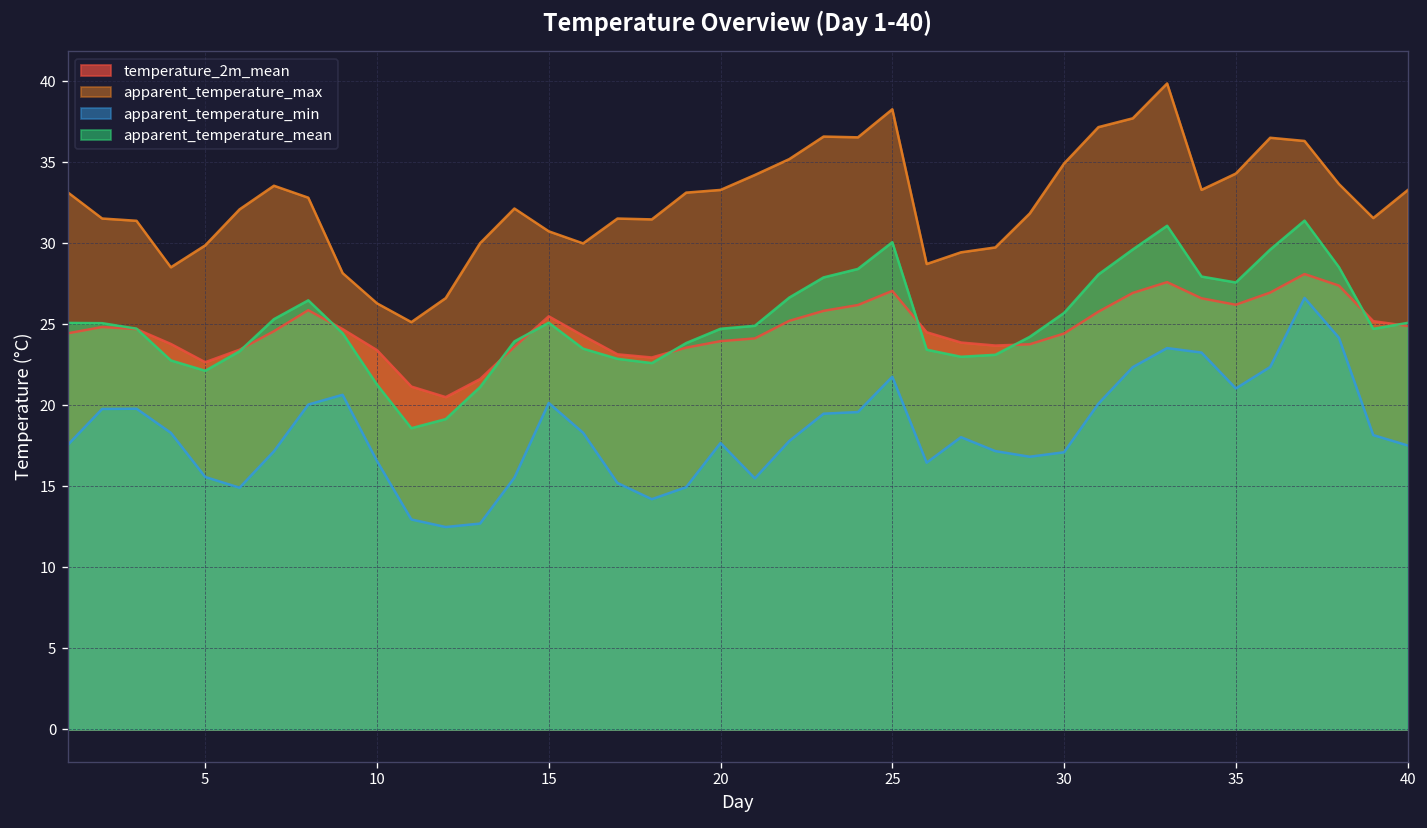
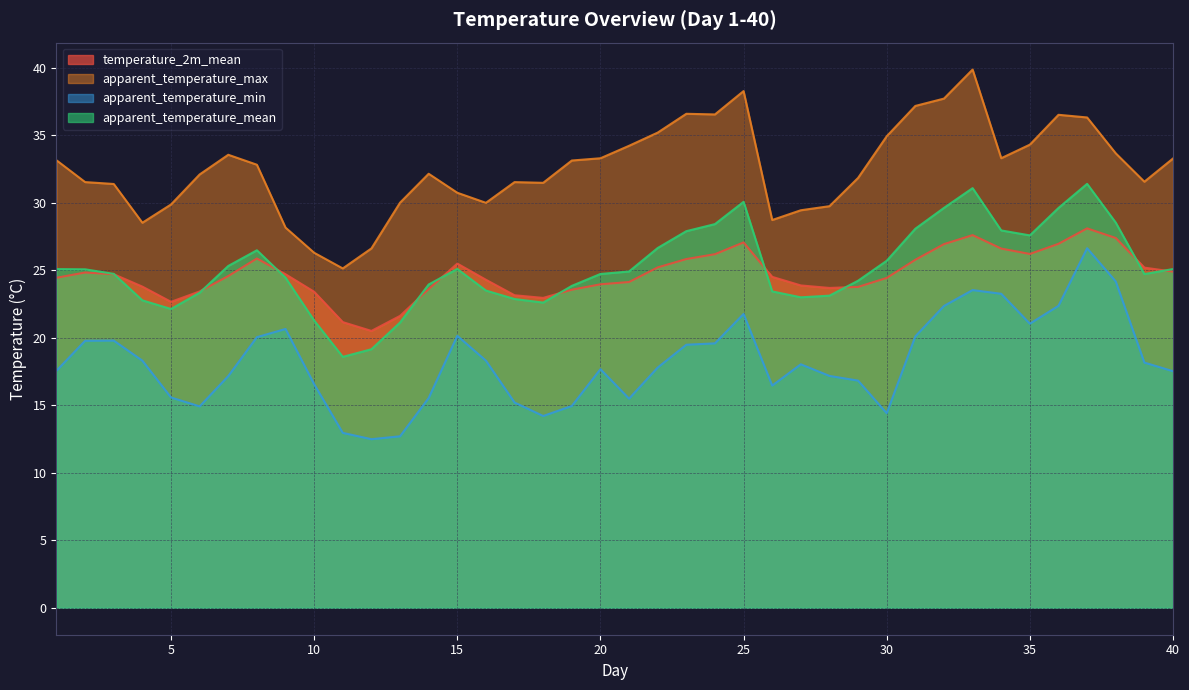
  {
    "apparent_temperature_min": {
      "5": 15.6,
      "10": 16.6,
      "15": 20.1,
      "20": 17.7,
      "25": 21.8,
-     "30": 17.1,
+     "30": 14.4,
      "35": 21.0,
      "40": 17.5
    },
    "apparent_temperature_mean": {
      "5": 22.1,
      "10": 21.3,
      "15": 25.1,
      "20": 24.7,
      "25": 30.1,
      "30": 25.7,
      "35": 27.6
    }
  }
